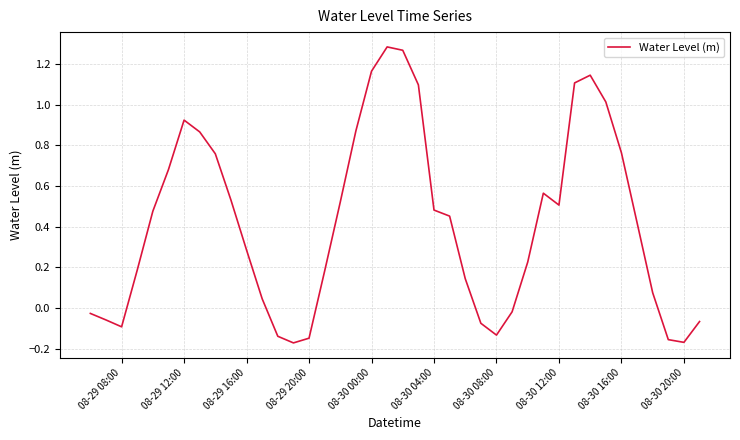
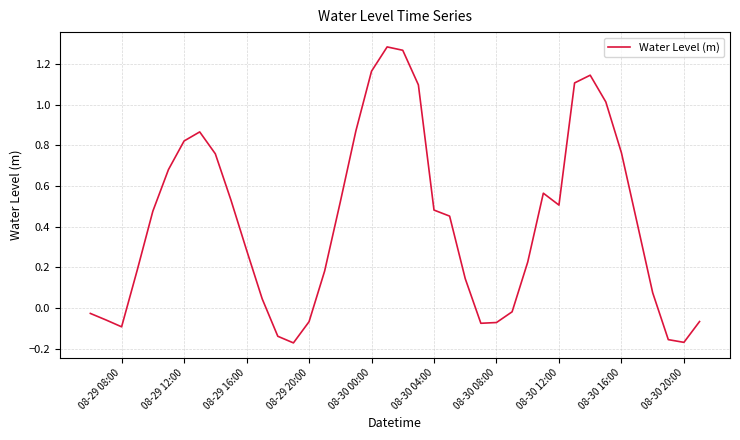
  {
    "08-29 08:00": -0.09,
-   "08-29 12:00": 0.92,
+   "08-29 12:00": 0.82,
    "08-29 16:00": 0.28,
-   "08-29 20:00": -0.15,
+   "08-29 20:00": -0.07,
    "08-30 00:00": 1.17,
    "08-30 04:00": 0.48,
-   "08-30 08:00": -0.13,
+   "08-30 08:00": -0.07,
    "08-30 12:00": 0.51,
    "08-30 16:00": 0.76,
    "08-30 20:00": -0.17
  }
